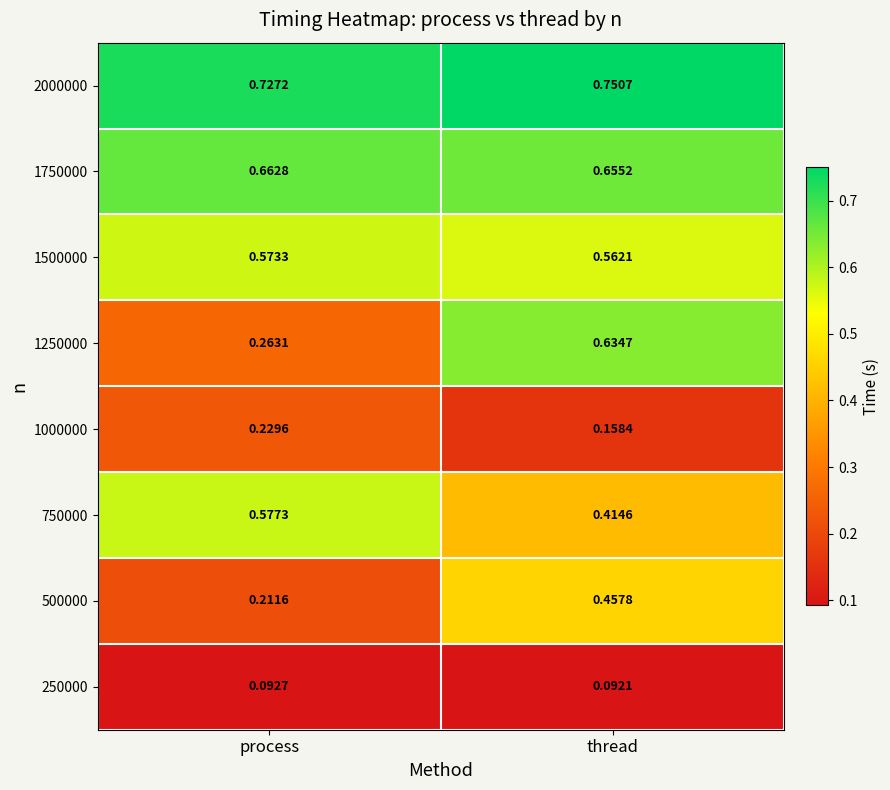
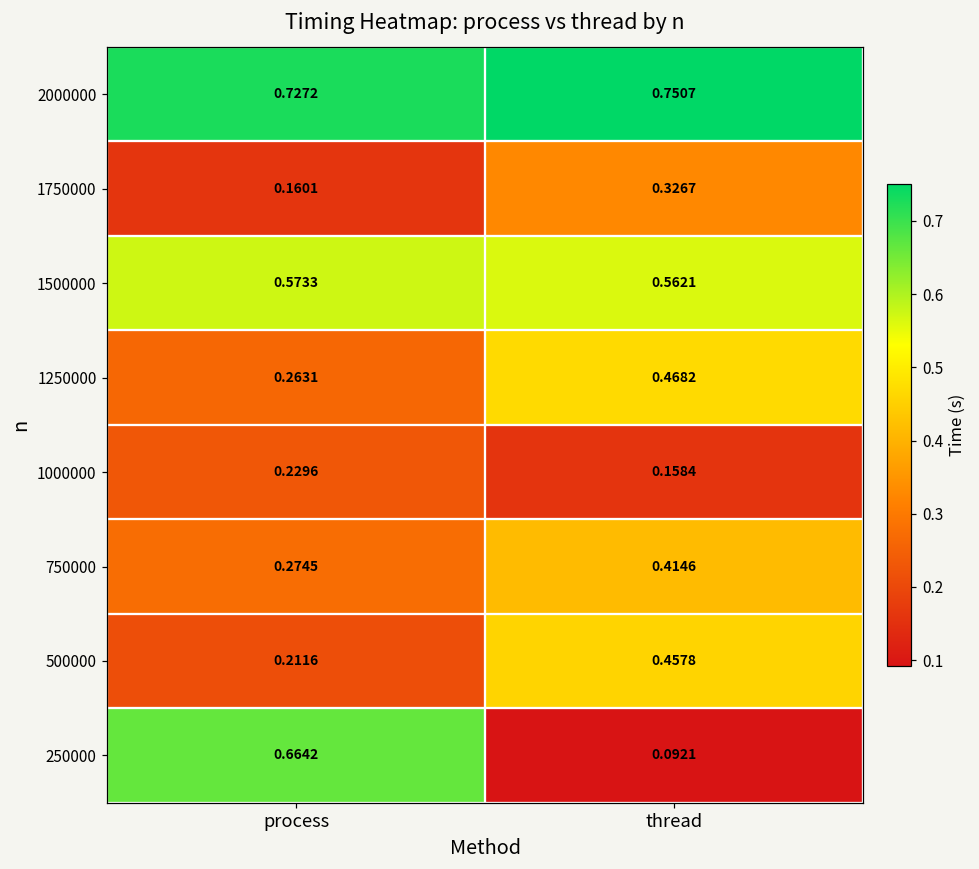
  {
    "2000000": {
      "process": 0.7272,
      "thread": 0.7507
    },
    "1750000": {
-     "process": 0.6628,
-     "thread": 0.6552
+     "process": 0.1601,
+     "thread": 0.3267
    },
    "1500000": {
      "process": 0.5733,
      "thread": 0.5621
    },
    "1250000": {
      "process": 0.2631,
-     "thread": 0.6347
+     "thread": 0.4682
    },
    "1000000": {
      "process": 0.2296,
      "thread": 0.1584
    },
    "750000": {
-     "process": 0.5773,
+     "process": 0.2745,
      "thread": 0.4146
    },
    "500000": {
      "process": 0.2116,
      "thread": 0.4578
    },
    "250000": {
-     "process": 0.0927,
+     "process": 0.6642,
      "thread": 0.0921
    }
  }
